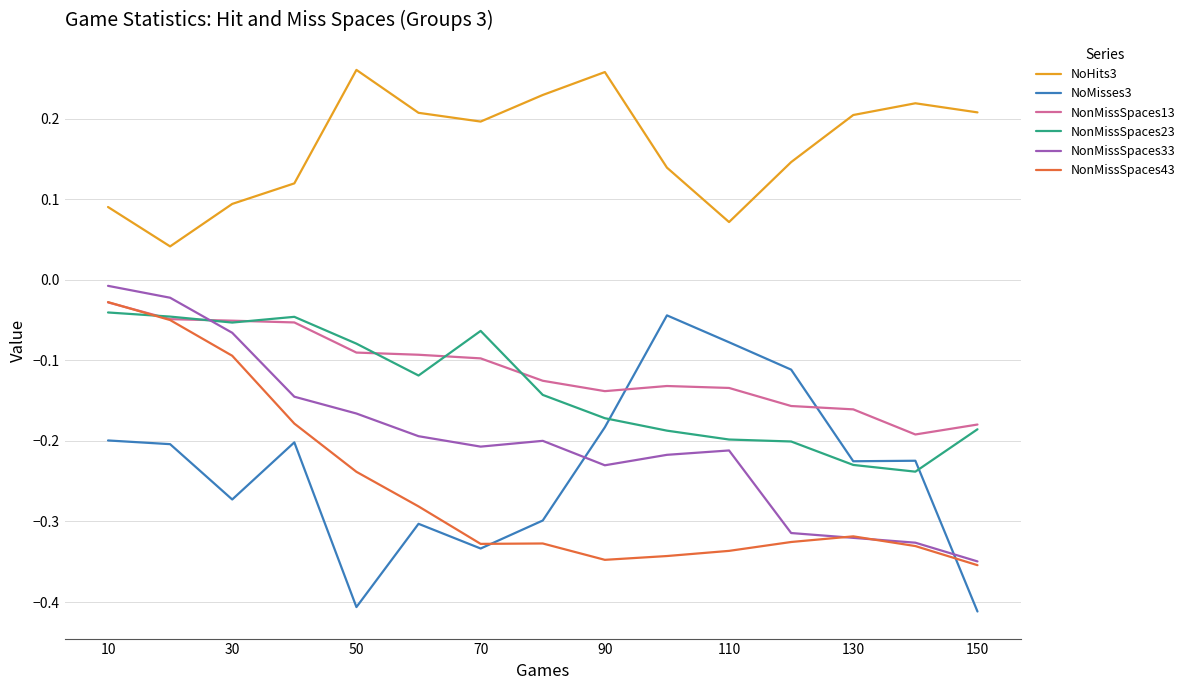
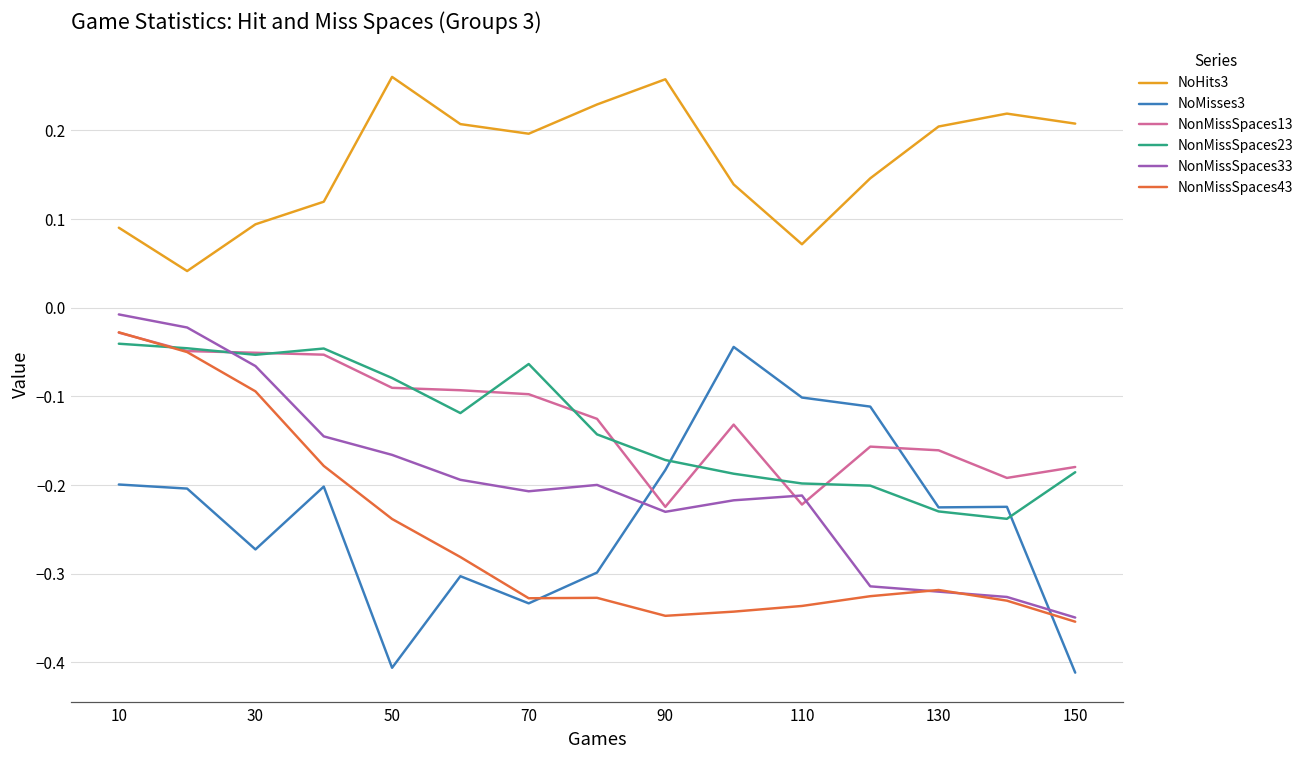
  {
    "NoMisses3": {
      "10": -0.20,
      "30": -0.27,
      "50": -0.41,
      "70": -0.33,
      "90": -0.18,
-     "110": -0.08,
+     "110": -0.10,
      "130": -0.23,
      "150": -0.41
    },
    "NonMissSpaces13": {
      "50": -0.09,
      "70": -0.10,
-     "90": -0.14,
-     "110": -0.13,
+     "90": -0.22,
+     "110": -0.22,
      "130": -0.16,
      "150": -0.18
    },
    "NonMissSpaces23": {
      "10": -0.04,
      "50": -0.08,
      "70": -0.06,
      "90": -0.17,
      "110": -0.20,
      "130": -0.23,
      "150": -0.19
    },
    "NonMissSpaces33": {
      "10": -0.01,
      "30": -0.07,
      "50": -0.17,
      "70": -0.21,
      "90": -0.23,
      "110": -0.21,
      "150": -0.35
    }
  }
